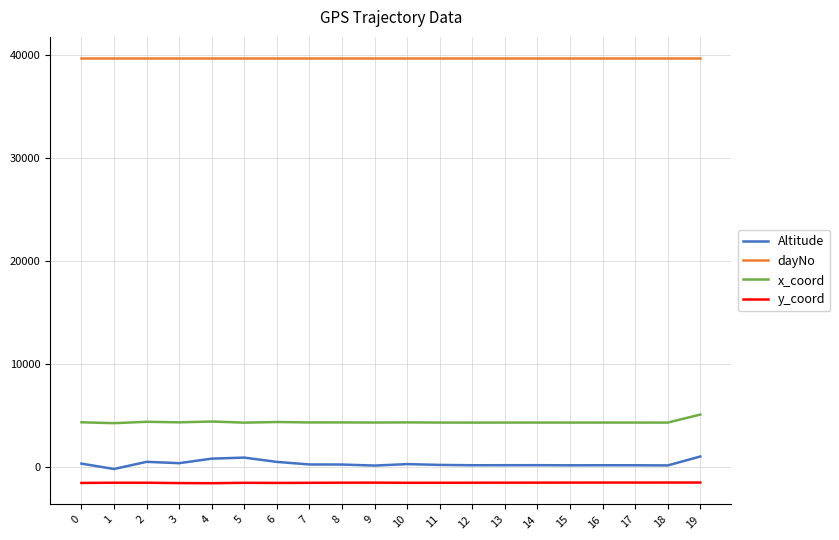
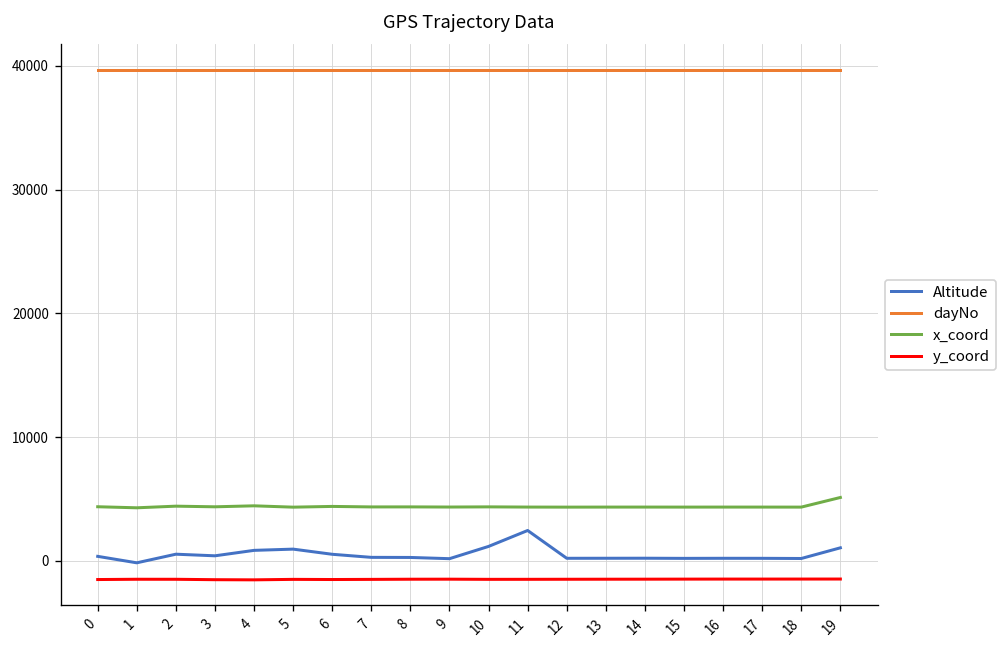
  {
    "Altitude": {
      "0": 400,
      "1": -200,
      "2": 500,
      "3": 400,
      "4": 800,
      "5": 900,
      "6": 500,
      "7": 300,
      "8": 300,
      "9": 200,
-     "10": 300,
-     "11": 200,
+     "10": 1200,
+     "11": 2500,
      "12": 200,
      "13": 200,
      "14": 200,
      "15": 200,
      "16": 200,
      "17": 200,
      "18": 200,
      "19": 1100
    },
    "dayNo": {
      "0": 39700,
      "1": 39700,
      "2": 39700,
      "3": 39700,
      "4": 39700,
      "5": 39700,
      "6": 39700,
      "7": 39700,
      "8": 39700,
      "9": 39700,
      "10": 39700,
      "11": 39700,
      "12": 39700,
      "13": 39700,
      "14": 39700,
      "15": 39700,
      "16": 39700,
      "17": 39700,
      "18": 39700,
      "19": 39700
    },
    "x_coord": {
      "0": 4400,
      "1": 4300,
      "2": 4400,
      "3": 4400,
      "4": 4400,
      "5": 4300,
      "6": 4400,
      "7": 4400,
      "8": 4400,
      "9": 4300,
      "10": 4400,
      "11": 4300,
      "12": 4300,
      "13": 4300,
      "14": 4300,
      "15": 4300,
      "16": 4300,
      "17": 4300,
      "18": 4300,
      "19": 5100
    },
    "y_coord": {
      "0": -1500,
      "1": -1500,
      "2": -1500,
      "3": -1500,
      "4": -1500,
      "5": -1500,
      "6": -1500,
      "7": -1500,
      "8": -1500,
      "9": -1500,
      "10": -1500,
      "11": -1500,
      "12": -1500,
      "13": -1500,
      "14": -1500,
      "15": -1500,
      "16": -1500,
      "17": -1500,
      "18": -1500,
      "19": -1500
    }
  }
